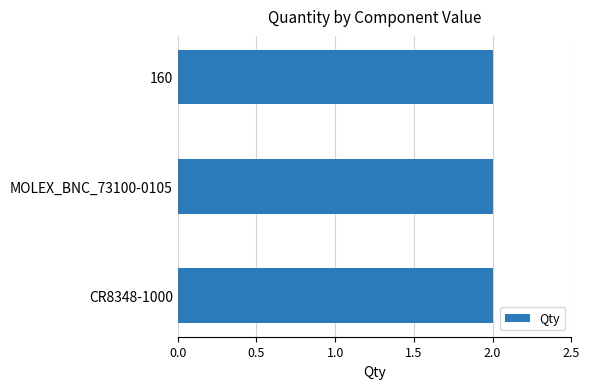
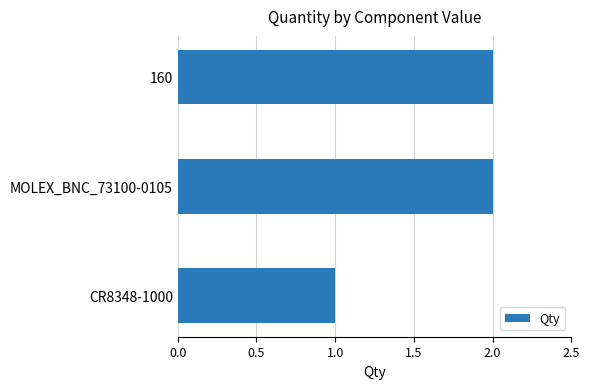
  {
    "160": 2,
    "MOLEX_BNC_73100-0105": 2,
-   "CR8348-1000": 2
+   "CR8348-1000": 1
  }
